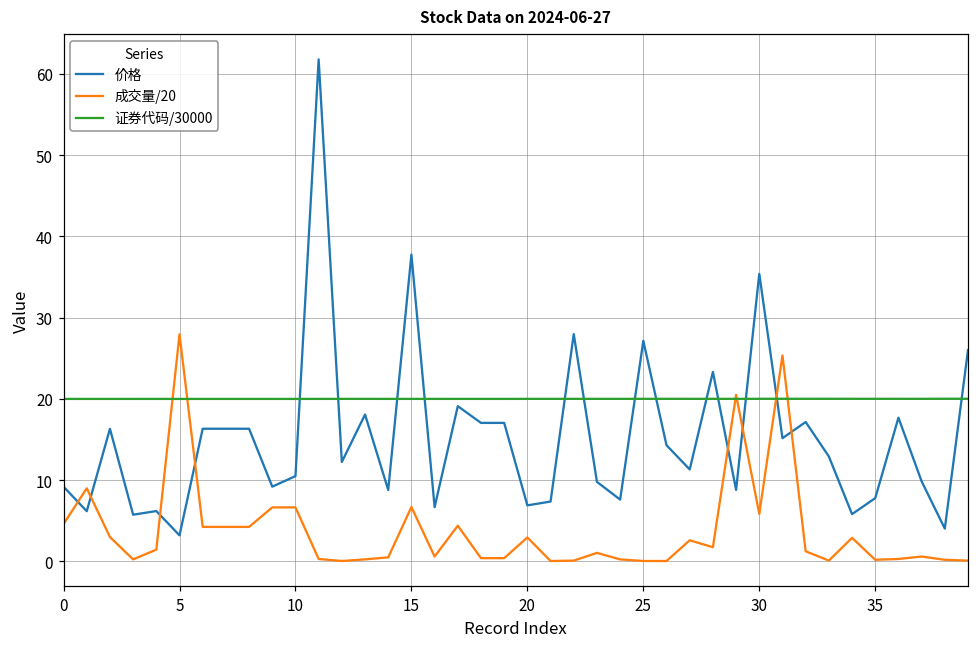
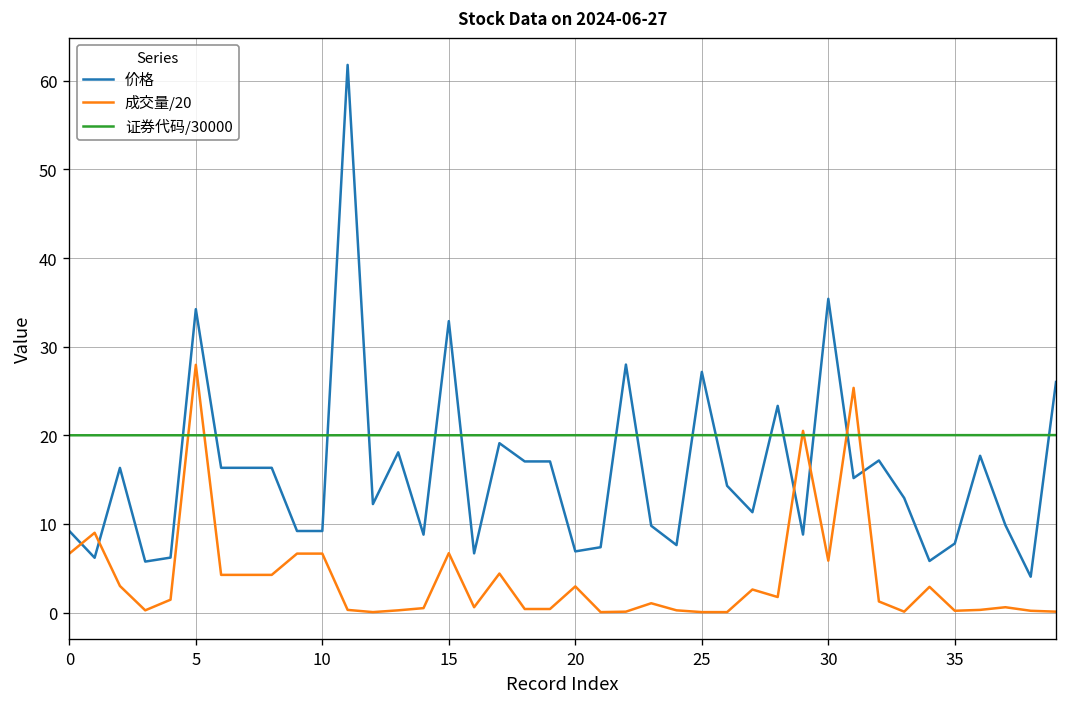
  {
    "价格": {
      "0": 9,
-     "5": 3,
-     "10": 11,
-     "15": 38,
+     "5": 34,
+     "10": 9,
+     "15": 33,
      "20": 7,
      "25": 27,
      "30": 35,
      "35": 8
    },
    "成交量/20": {
-     "0": 5,
+     "0": 7,
      "5": 28,
      "10": 7,
      "15": 7,
      "20": 3,
      "25": 0,
      "30": 6,
      "35": 0
    },
    "证券代码/30000": {
      "0": 20,
      "5": 20,
      "10": 20,
      "15": 20,
      "20": 20,
      "25": 20,
      "30": 20,
      "35": 20
    }
  }
